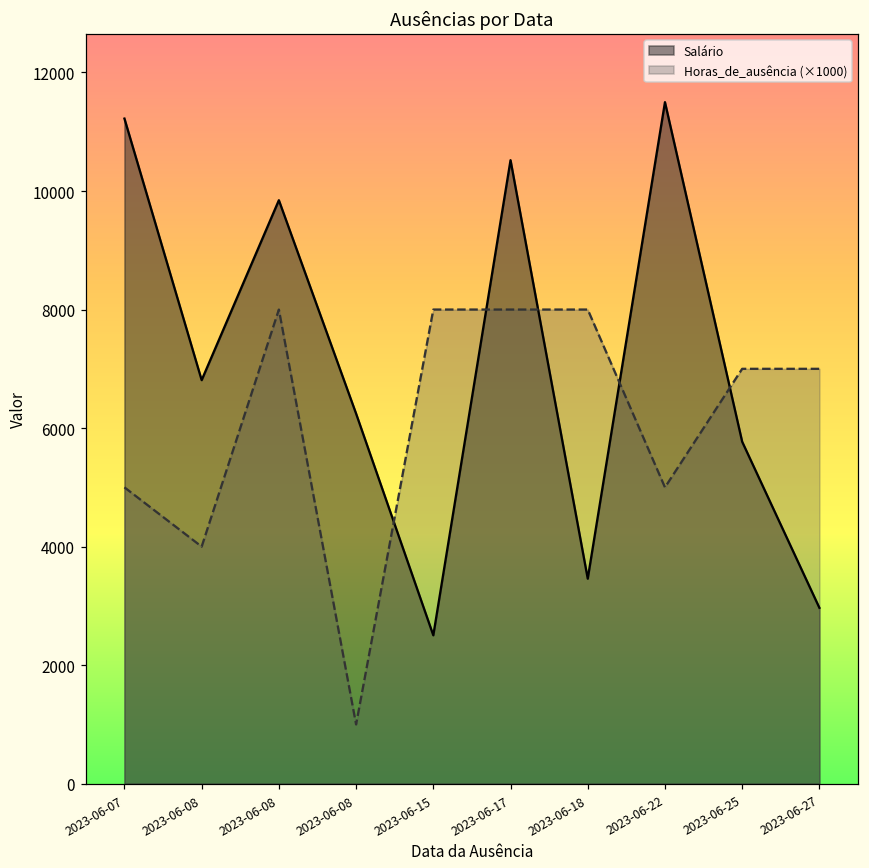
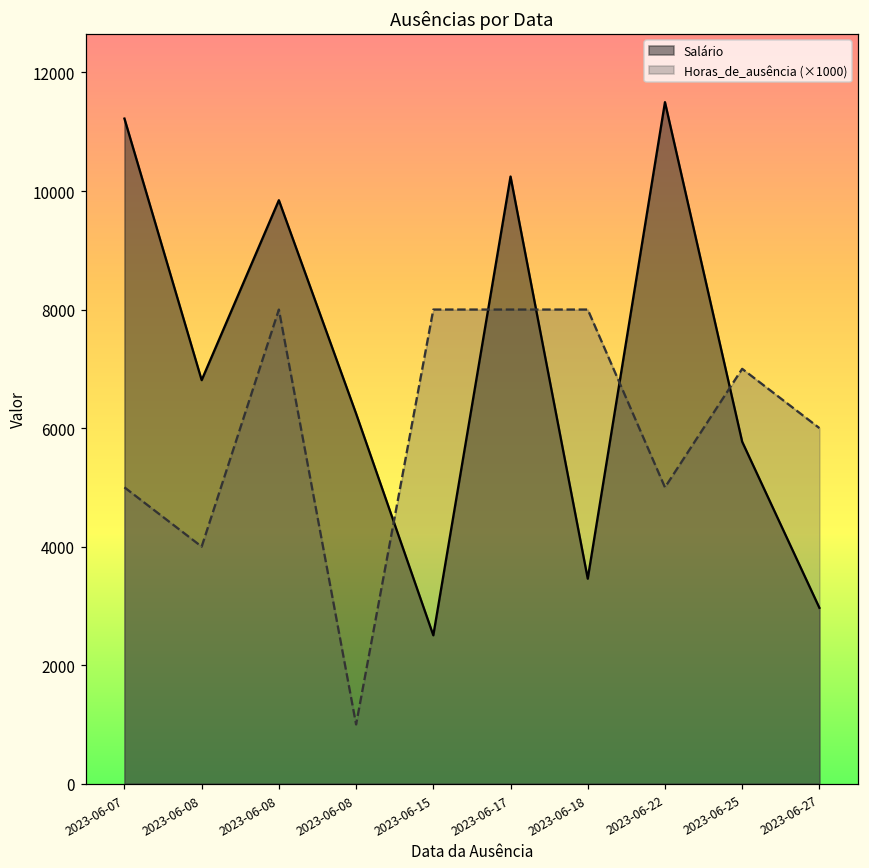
  {
    "Salário": {
      "2023-06-07": 11200,
      "2023-06-15": 2500,
-     "2023-06-17": 10500,
+     "2023-06-17": 10200,
      "2023-06-18": 3500,
      "2023-06-22": 11500,
      "2023-06-25": 5800,
      "2023-06-27": 3000
    },
    "Horas_de_ausência (×1000)": {
      "2023-06-07": 5000,
      "2023-06-15": 8000,
      "2023-06-17": 8000,
      "2023-06-18": 8000,
      "2023-06-22": 5000,
      "2023-06-25": 7000,
-     "2023-06-27": 7000
+     "2023-06-27": 6000
    }
  }
